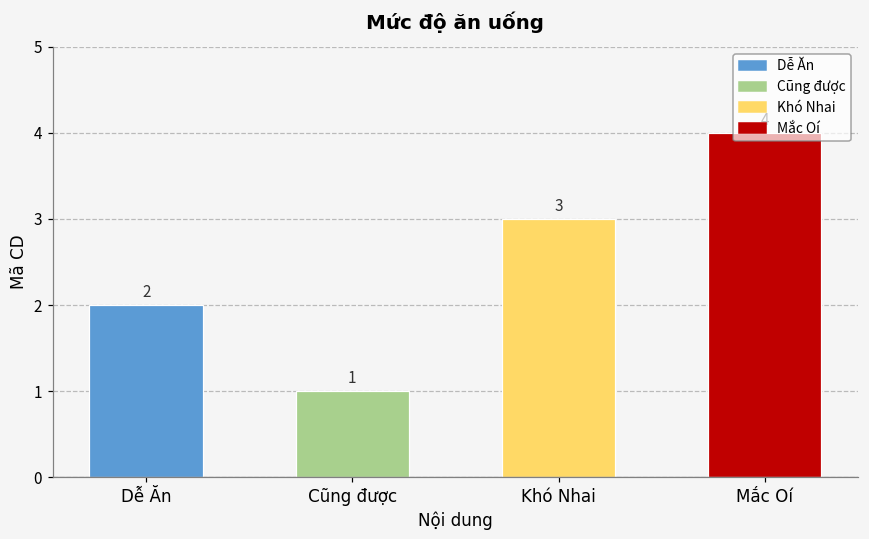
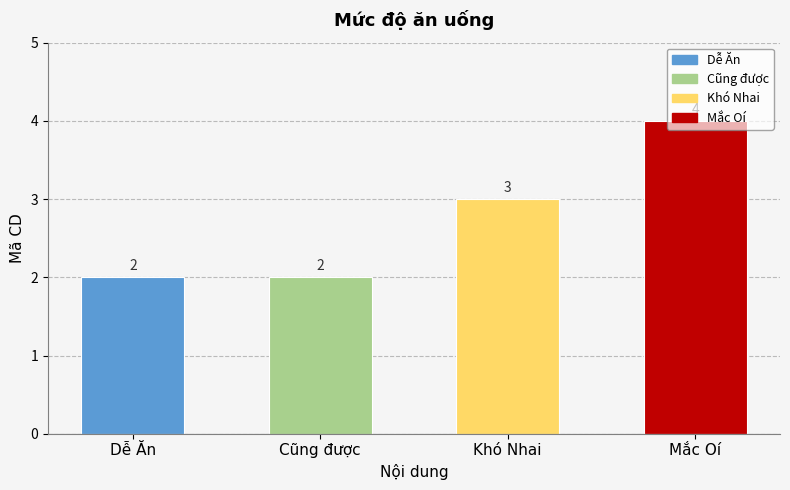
  {
    "Dễ Ăn": 2,
-   "Cũng được": 1,
+   "Cũng được": 2,
    "Khó Nhai": 3
  }
